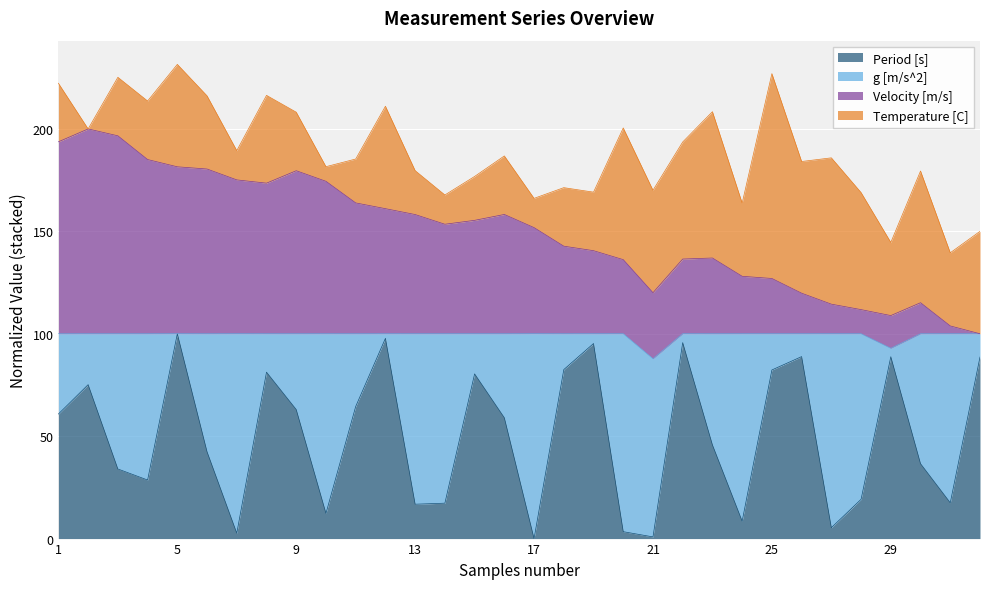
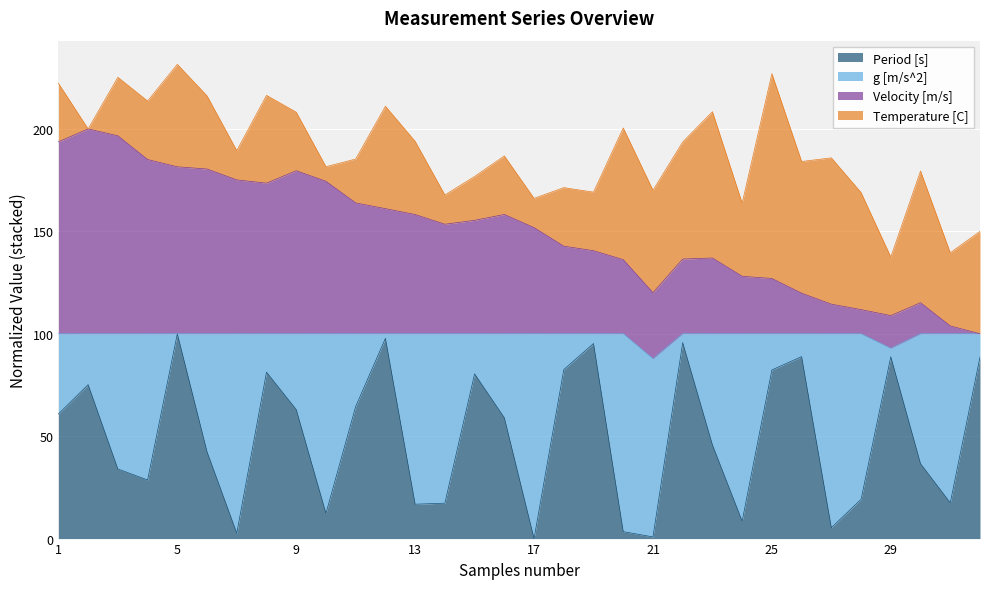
  {
    "Period [s]": {
      "1": 61,
      "9": 63,
      "13": 17,
      "17": 0,
      "21": 1,
      "25": 82,
      "29": 89
    },
    "g [m/s^2]": {
      "1": 39,
      "9": 37,
      "13": 83,
      "17": 100,
      "21": 87,
      "25": 18,
      "29": 4
    },
    "Velocity [m/s]": {
      "1": 94,
      "5": 81,
      "9": 80,
      "13": 58,
      "17": 52,
      "21": 32,
      "25": 27,
      "29": 16
    },
    "Temperature [C]": {
      "1": 29,
      "5": 50,
      "9": 29,
-     "13": 21,
+     "13": 36,
      "17": 14,
      "21": 50,
      "25": 100,
-     "29": 36
+     "29": 29
    }
  }
